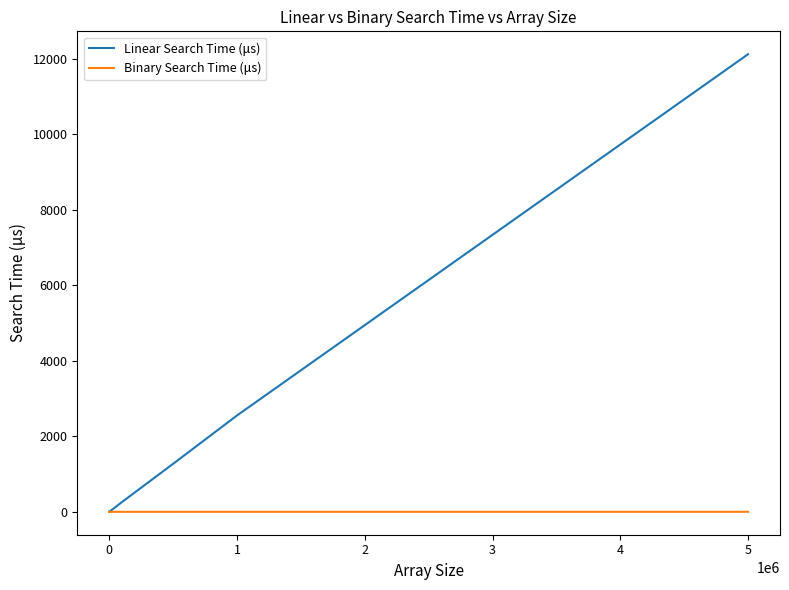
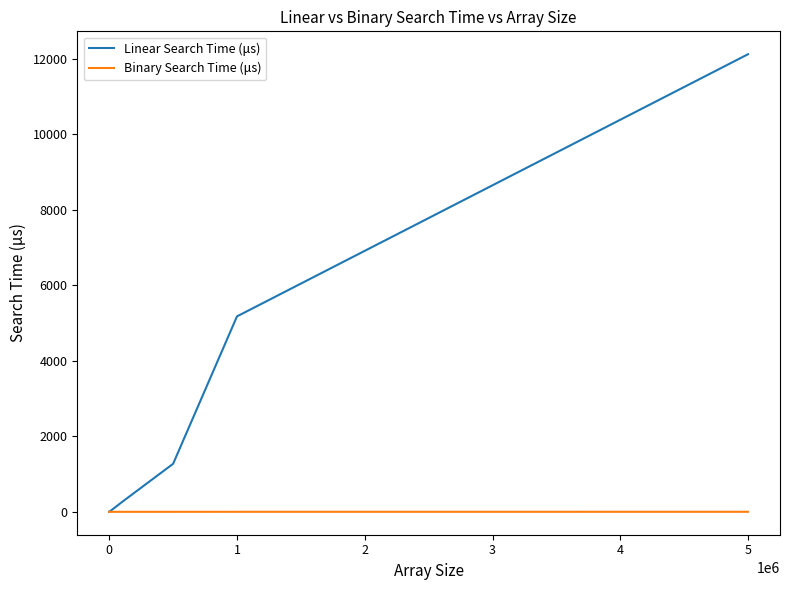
  {
    "Linear Search Time (μs)": {
-     "1": 2600,
+     "1": 5200,
      "5": 12100
    },
    "Binary Search Time (μs)": {
      "1": 0,
      "5": 0
    }
  }
